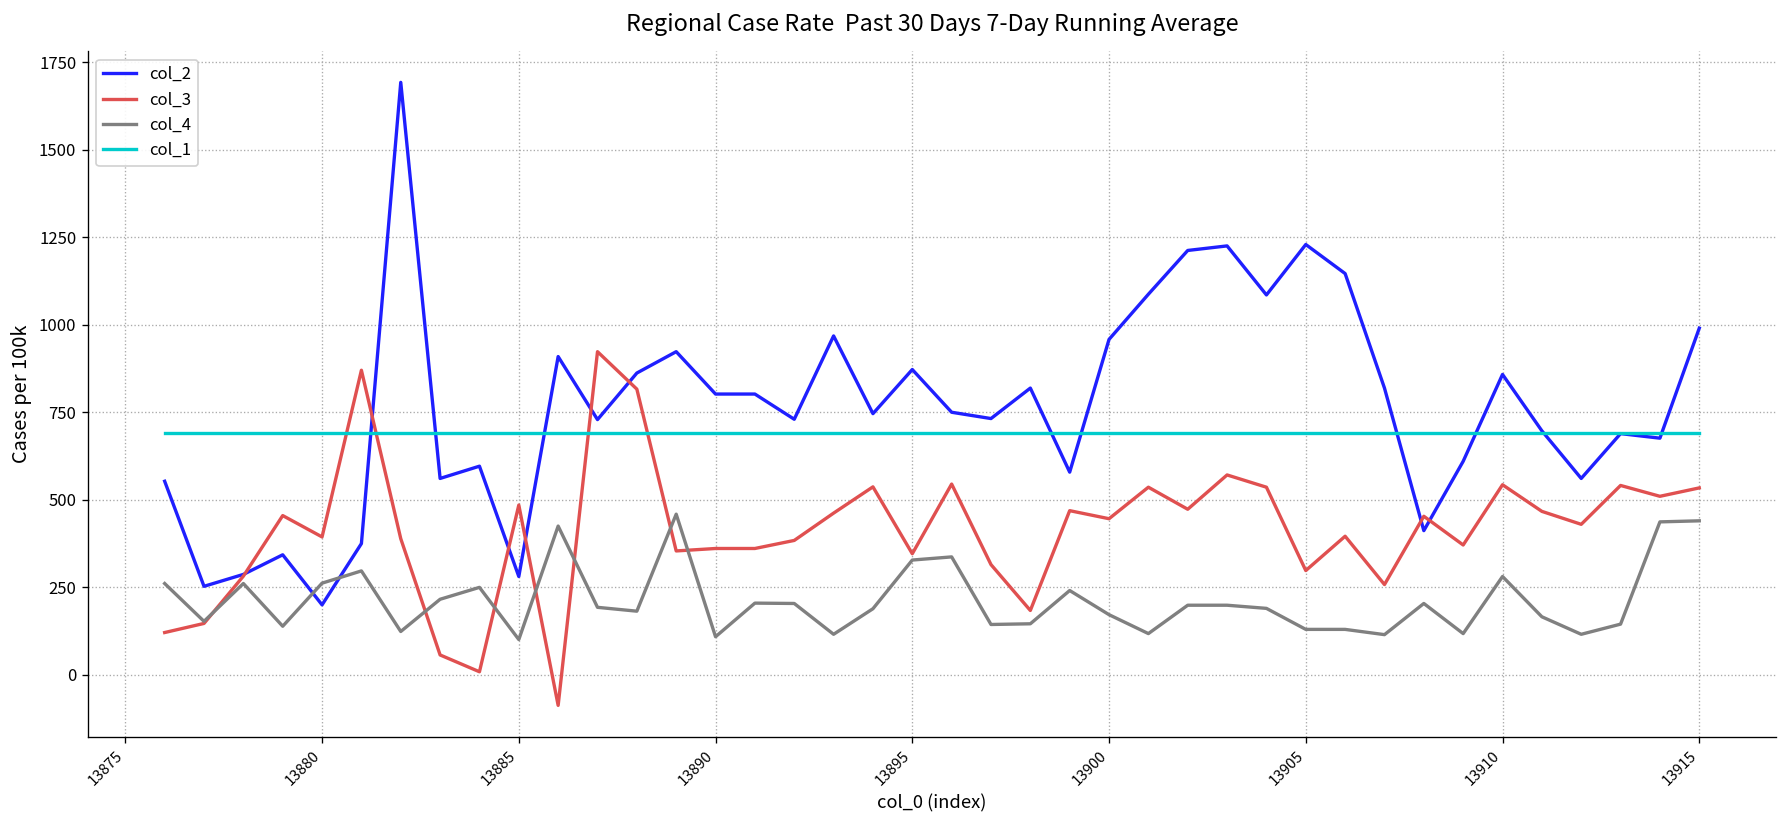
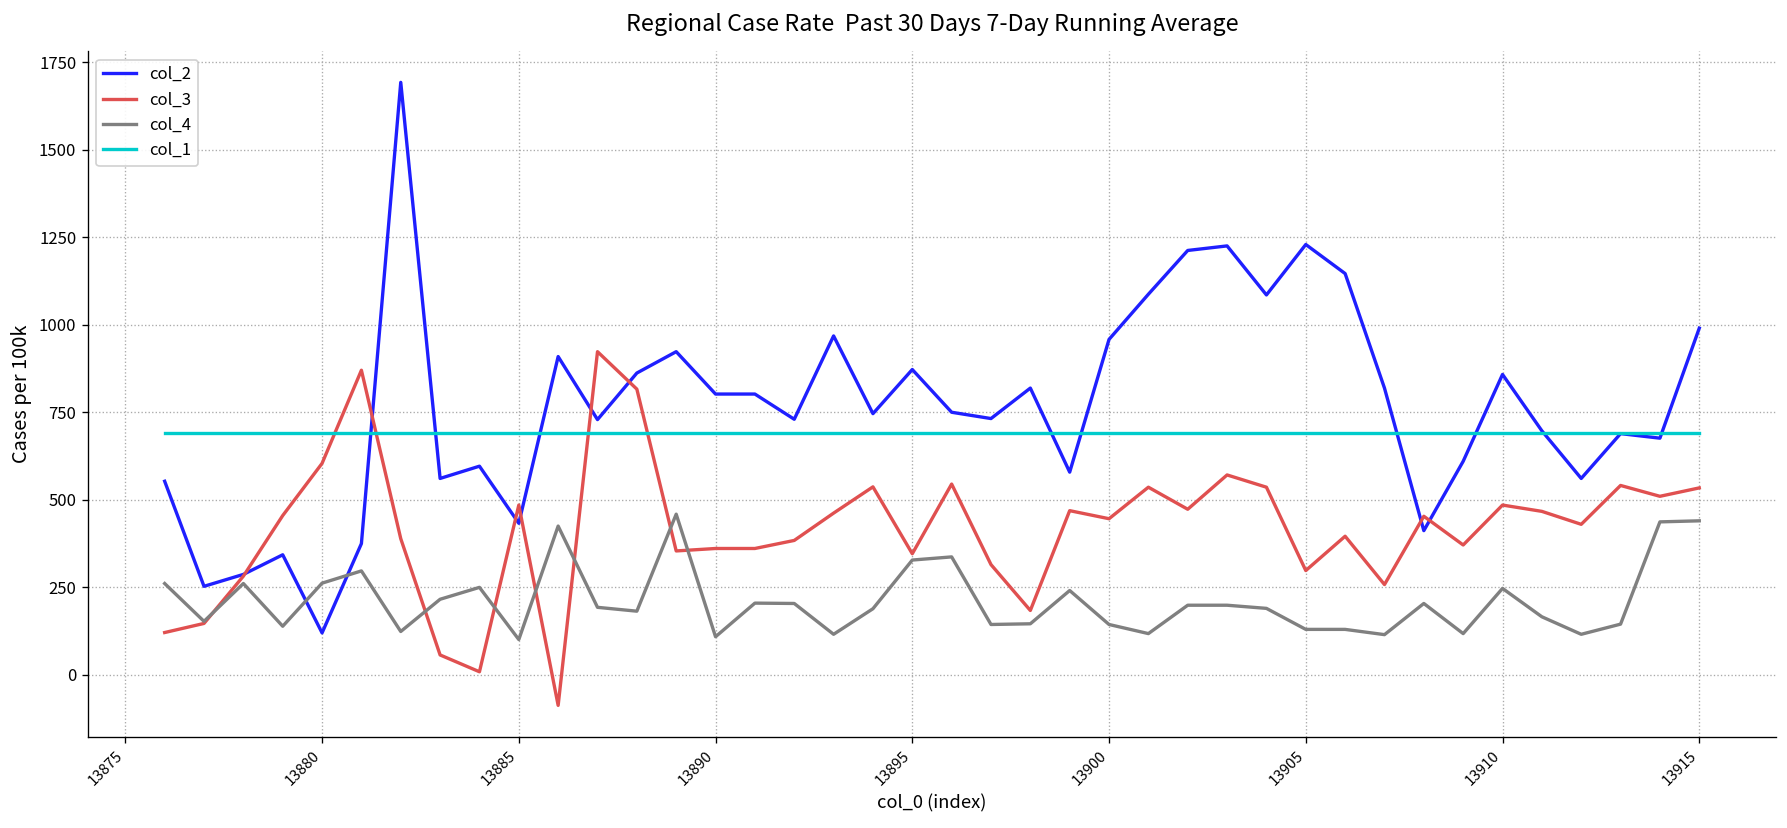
  {
    "col_2": {
-     "13880": 200,
-     "13885": 280,
+     "13880": 120,
+     "13885": 430,
      "13890": 800,
      "13895": 870,
      "13900": 960,
      "13905": 1230,
      "13910": 860,
      "13915": 990
    },
    "col_3": {
-     "13880": 390,
+     "13880": 600,
      "13885": 490,
      "13890": 360,
      "13895": 350,
      "13900": 450,
      "13905": 300,
-     "13910": 540,
+     "13910": 490,
      "13915": 530
    },
    "col_4": {
      "13880": 260,
      "13885": 100,
      "13890": 110,
      "13895": 330,
-     "13900": 170,
+     "13900": 140,
      "13905": 130,
-     "13910": 280,
+     "13910": 250,
      "13915": 440
    },
    "col_1": {
      "13880": 690,
      "13885": 690,
      "13890": 690,
      "13895": 690,
      "13900": 690,
      "13905": 690,
      "13910": 690,
      "13915": 690
    }
  }
